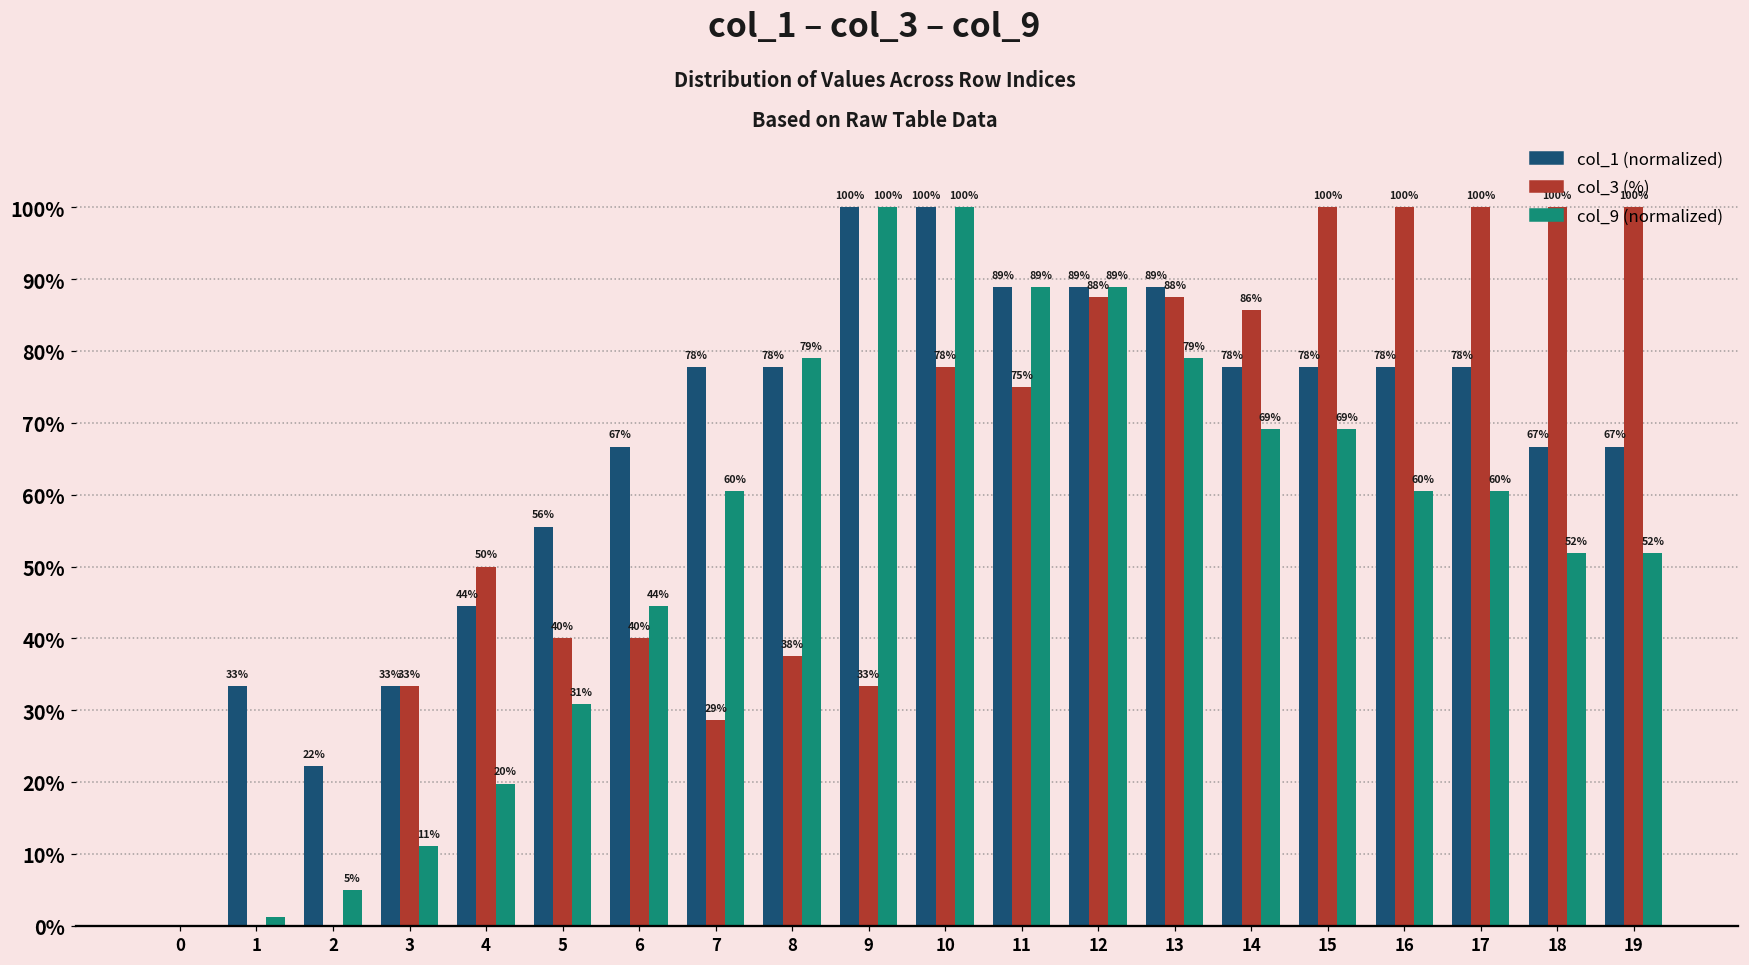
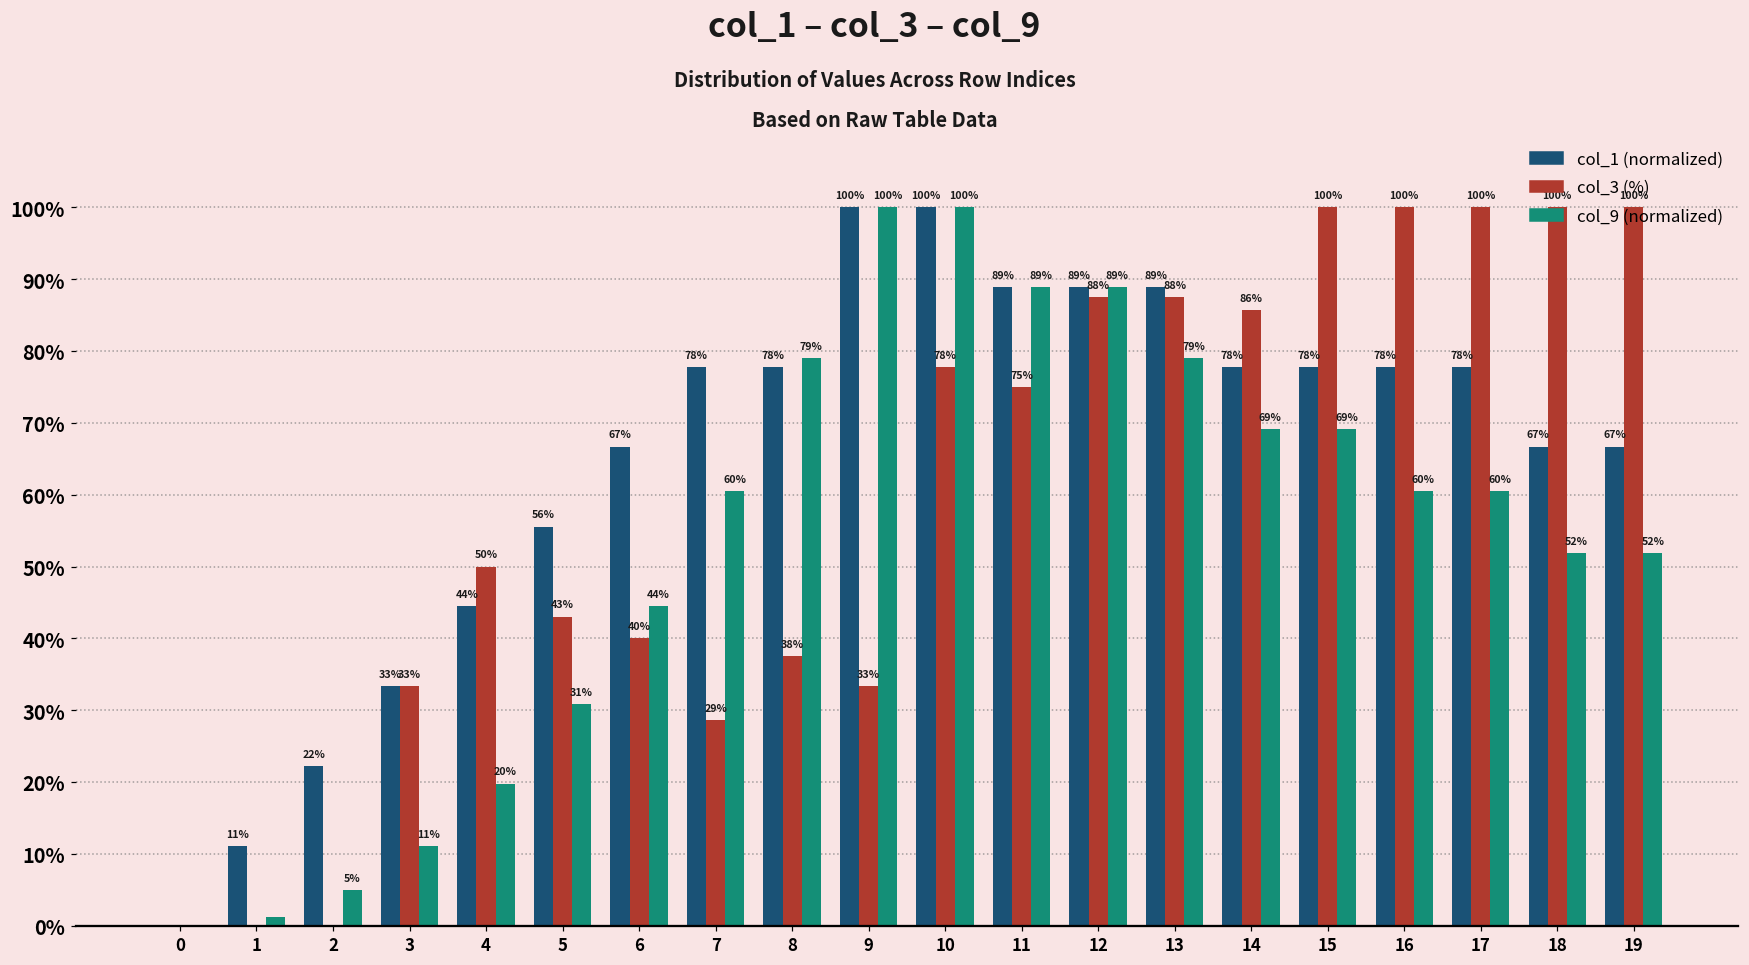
  {
    "col_1 (normalized)": {
-     "1": "33%",
+     "1": "11%",
      "2": "22%",
      "4": "44%",
      "5": "56%",
      "6": "67%",
      "7": "78%",
      "8": "78%",
      "9": "100%",
      "10": "100%",
      "11": "89%",
      "12": "89%",
      "13": "89%",
      "14": "78%",
      "15": "78%",
      "16": "78%",
      "17": "78%",
      "18": "67%",
      "19": "67%"
    },
    "col_3 (%)": {
      "4": "50%",
-     "5": "40%",
+     "5": "43%",
      "6": "40%",
      "7": "29%",
      "8": "38%",
      "9": "33%",
      "10": "78%",
      "11": "75%",
      "12": "88%",
      "13": "88%",
      "14": "86%",
      "15": "100%",
      "16": "100%",
      "17": "100%",
      "18": "100%",
      "19": "100%"
    },
    "col_9 (normalized)": {
      "2": "5%",
      "3": "11%",
      "4": "20%",
      "5": "31%",
      "6": "44%",
      "7": "60%",
      "8": "79%",
      "9": "100%",
      "10": "100%",
      "11": "89%",
      "12": "89%",
      "13": "79%",
      "14": "69%",
      "15": "69%",
      "16": "60%",
      "17": "60%",
      "18": "52%",
      "19": "52%"
    }
  }
